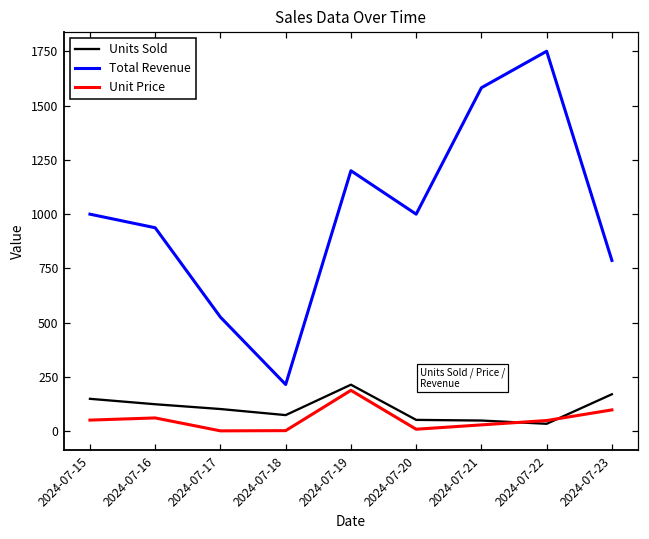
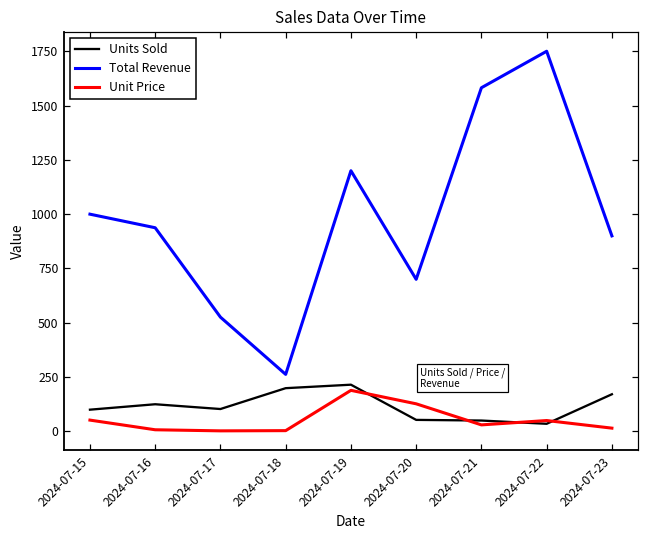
  {
    "Units Sold": {
-     "2024-07-15": 150,
+     "2024-07-15": 100,
      "2024-07-16": 130,
      "2024-07-17": 100,
-     "2024-07-18": 80,
+     "2024-07-18": 200,
      "2024-07-19": 220,
      "2024-07-20": 50,
      "2024-07-21": 50,
      "2024-07-22": 40,
      "2024-07-23": 170
    },
    "Total Revenue": {
      "2024-07-15": 1000,
      "2024-07-16": 940,
      "2024-07-17": 530,
-     "2024-07-18": 220,
+     "2024-07-18": 260,
      "2024-07-19": 1200,
-     "2024-07-20": 1000,
+     "2024-07-20": 700,
      "2024-07-21": 1580,
      "2024-07-22": 1750,
-     "2024-07-23": 790
+     "2024-07-23": 900
    },
    "Unit Price": {
      "2024-07-15": 50,
-     "2024-07-16": 60,
+     "2024-07-16": 10,
      "2024-07-17": 0,
      "2024-07-18": 0,
      "2024-07-19": 190,
-     "2024-07-20": 10,
+     "2024-07-20": 130,
      "2024-07-21": 30,
      "2024-07-22": 50,
-     "2024-07-23": 100
+     "2024-07-23": 20
    }
  }
